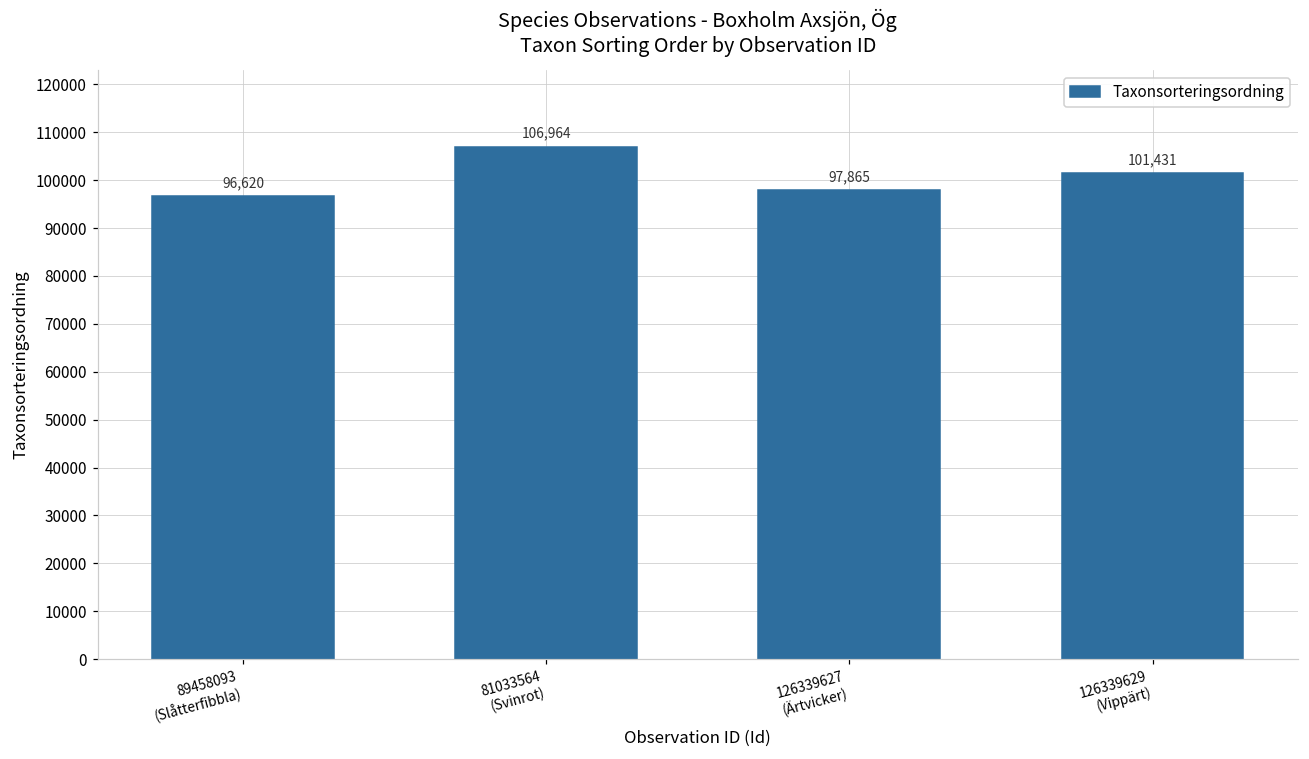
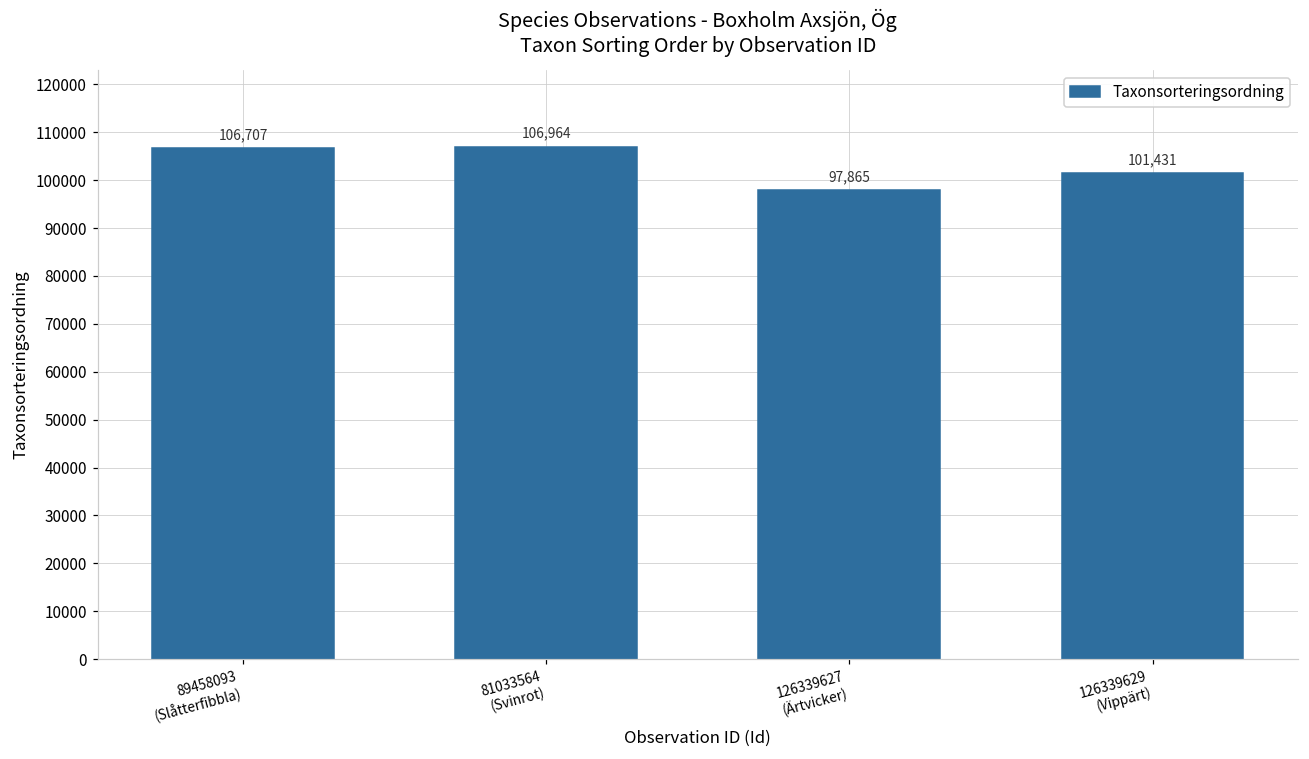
  {
-   "89458093 (Slåtterfibbla)": "96,620",
+   "89458093 (Slåtterfibbla)": "106,707",
    "81033564 (Svinrot)": "106,964",
    "126339627 (Ärtvicker)": "97,865",
    "126339629 (Vippärt)": "101,431"
  }
